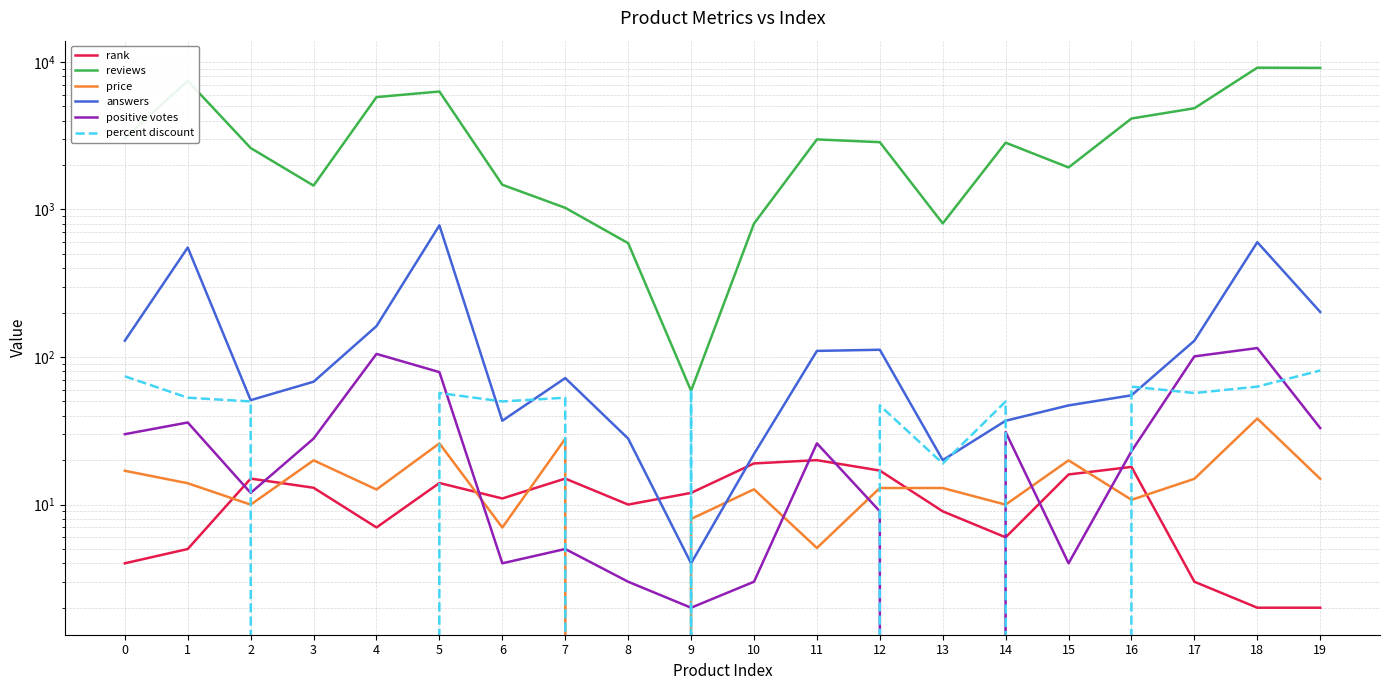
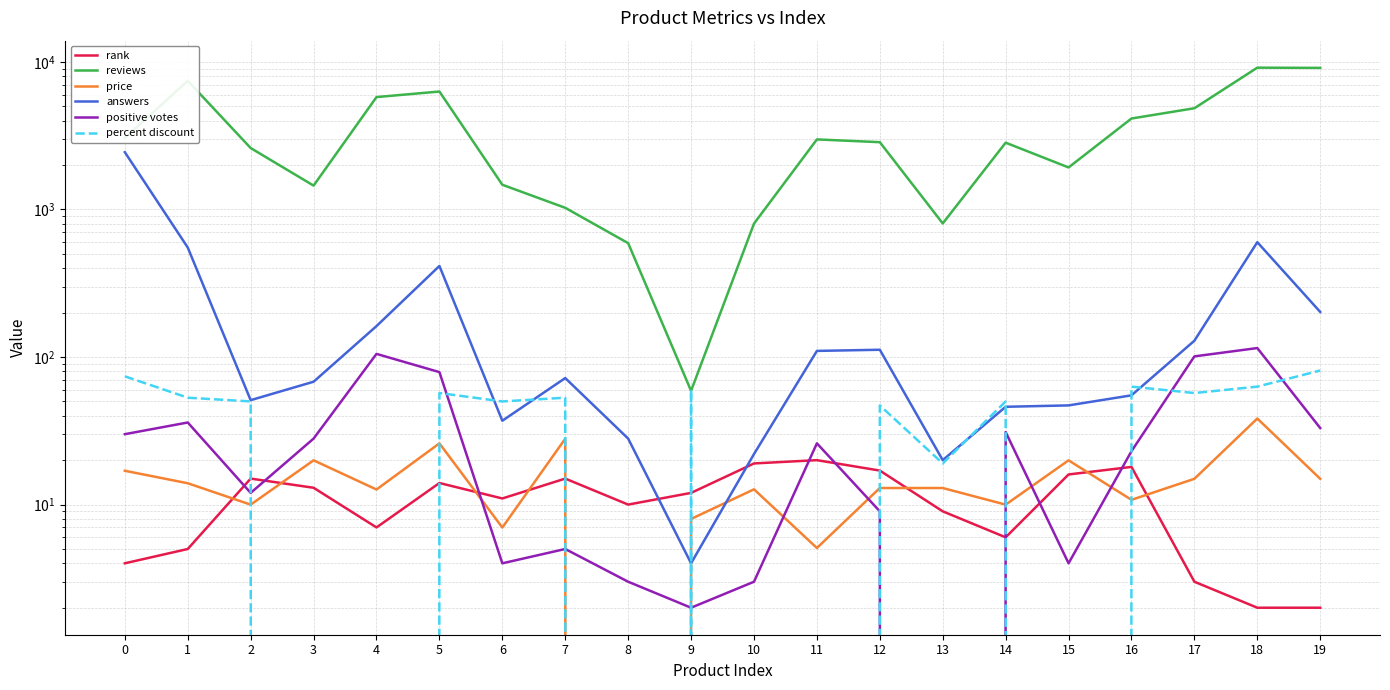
  {
    "rank": {
      "0": 4,
      "1": 5,
      "2": 15,
      "3": 13,
      "4": 7,
      "5": 14,
      "6": 11,
      "7": 15,
      "8": 10,
      "9": 12,
      "10": 19,
      "11": 20,
      "12": 17,
      "13": 9,
      "14": 6,
      "15": 16,
      "16": 18,
      "17": 3,
      "18": 2,
      "19": 2
    },
    "reviews": {
      "2": 2600,
      "3": 1500,
      "4": 5800,
      "5": 6300,
      "6": 1500,
      "7": 1000,
      "8": 590,
      "10": 800,
      "11": 3000,
      "12": 2900,
      "13": 800,
      "14": 2800,
      "15": 1900,
      "16": 4100,
      "17": 4900,
      "18": 9000,
      "19": 9000
    },
    "price": {
      "0": 17,
      "1": 14,
      "2": 10,
      "3": 20,
      "4": 13,
      "5": 26,
      "6": 7,
      "7": 28,
      "9": 8,
      "10": 13,
      "11": 5,
      "12": 13,
      "13": 13,
      "14": 10,
      "15": 20,
      "16": 11,
      "17": 15,
      "18": 38,
      "19": 15
    },
    "answers": {
-     "0": 130,
+     "0": 2400,
      "1": 550,
      "3": 70,
      "4": 160,
-     "5": 800,
+     "5": 410,
      "6": 37,
      "7": 70,
      "8": 28,
      "9": 4,
      "10": 22,
      "11": 110,
      "12": 110,
      "13": 20,
-     "14": 37,
+     "14": 46,
      "15": 47,
      "16": 55,
      "17": 130,
      "18": 600,
      "19": 200
    },
    "positive votes": {
      "0": 30,
      "1": 36,
      "2": 12,
      "3": 28,
      "4": 110,
      "5": 80,
      "6": 4,
      "7": 5,
      "8": 3,
      "9": 2,
      "10": 3,
      "11": 26,
      "12": 9,
      "14": 31,
      "15": 4,
      "16": 23,
      "17": 100,
      "18": 120,
      "19": 33
    },
    "percent discount": {
      "0": 70,
      "1": 53,
      "5": 57,
      "6": 50,
      "7": 53,
      "12": 47,
      "13": 19,
      "14": 50,
      "16": 63,
      "17": 57,
      "18": 63,
      "19": 80
    }
  }
